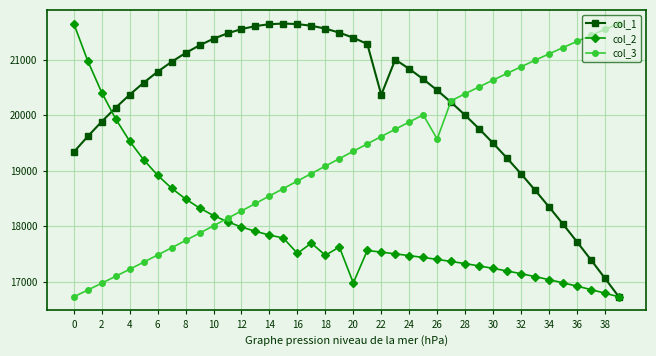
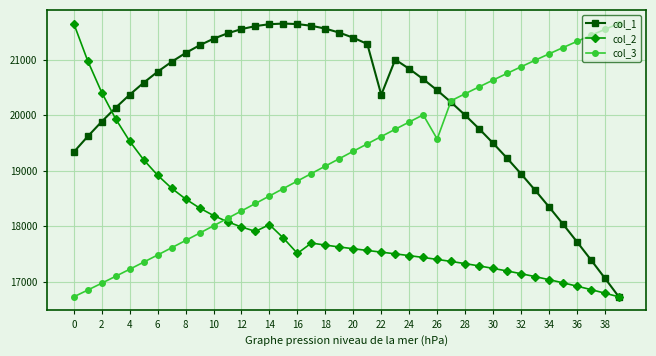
  {
    "col_1": {
      "0": 19300,
      "2": 19900,
      "4": 20400,
      "6": 20800,
      "8": 21100,
      "10": 21400,
      "12": 21500,
      "14": 21600,
      "16": 21600,
      "18": 21600,
      "20": 21400,
      "22": 20400,
      "24": 20800,
      "26": 20400,
      "28": 20000,
      "30": 19500,
      "32": 18900,
      "34": 18300,
      "36": 17700,
      "38": 17100
    },
    "col_2": {
      "0": 21600,
      "2": 20400,
      "4": 19500,
      "6": 18900,
      "8": 18500,
      "10": 18200,
      "12": 18000,
-     "14": 17800,
+     "14": 18000,
      "16": 17500,
-     "18": 17500,
-     "20": 17000,
+     "18": 17700,
+     "20": 17600,
      "22": 17500,
      "24": 17500,
      "26": 17400,
      "28": 17300,
      "30": 17200,
      "32": 17100,
      "34": 17000,
      "36": 16900,
      "38": 16800
    },
    "col_3": {
      "0": 16700,
      "2": 17000,
      "4": 17200,
      "6": 17500,
      "8": 17700,
      "10": 18000,
      "12": 18300,
      "14": 18500,
      "16": 18800,
      "18": 19100,
      "20": 19300,
      "22": 19600,
      "24": 19900,
      "26": 19600,
      "28": 20400,
      "30": 20600,
      "32": 20900,
      "34": 21100,
      "36": 21300
    }
  }
